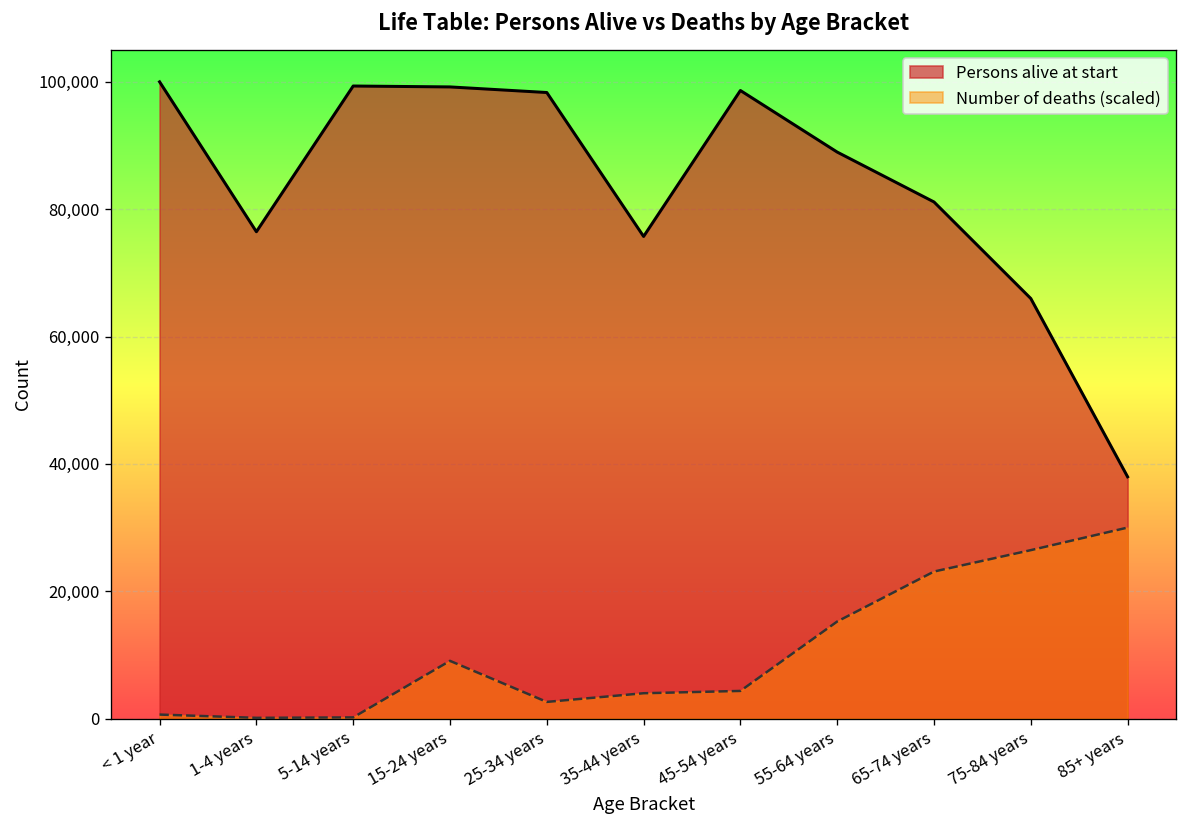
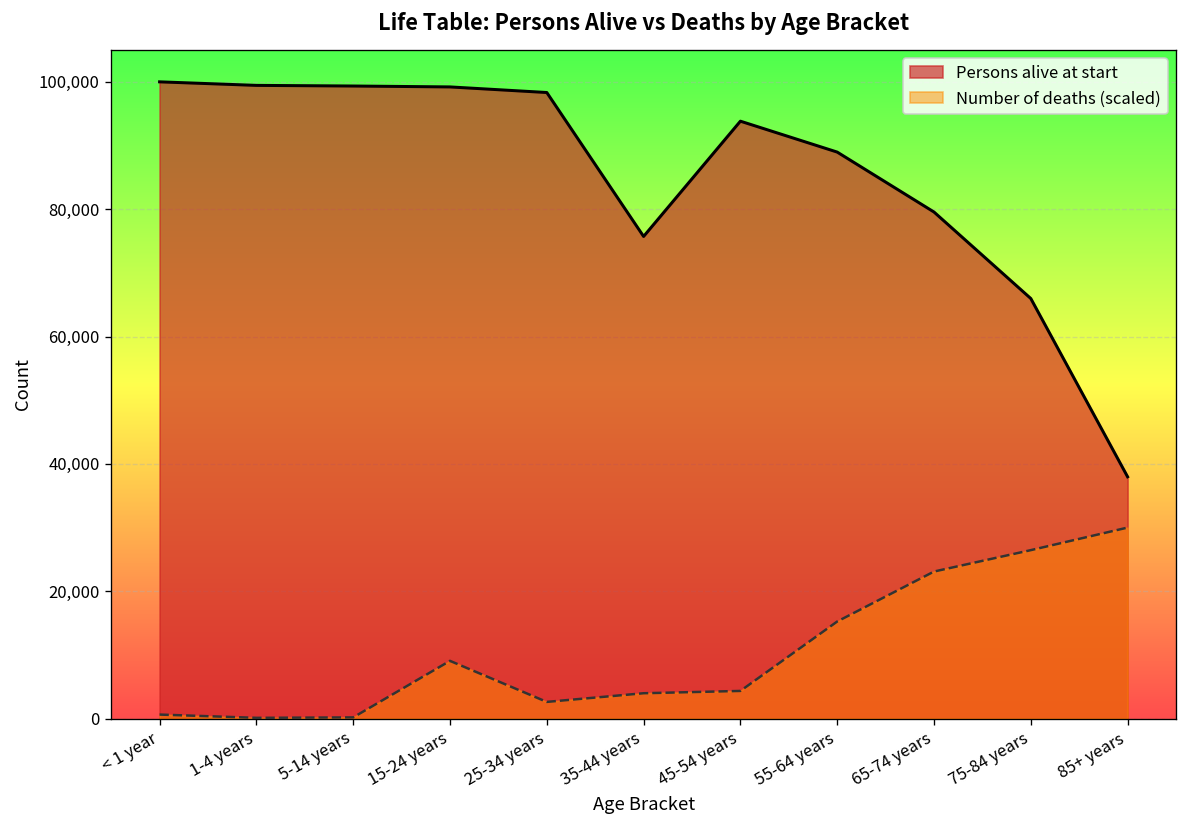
  {
    "Persons alive at start": {
      "< 1 year": "100,000",
-     "1-4 years": "76,000",
+     "1-4 years": "99,000",
      "5-14 years": "99,000",
      "15-24 years": "99,000",
      "25-34 years": "98,000",
      "35-44 years": "76,000",
-     "45-54 years": "99,000",
+     "45-54 years": "94,000",
      "55-64 years": "89,000",
-     "65-74 years": "81,000",
+     "65-74 years": "80,000",
      "75-84 years": "66,000",
      "85+ years": "38,000"
    },
    "Number of deaths (scaled)": {
      "< 1 year": "1,000",
      "1-4 years": "0",
      "5-14 years": "0",
      "15-24 years": "9,000",
      "25-34 years": "3,000",
      "35-44 years": "4,000",
      "45-54 years": "4,000",
      "55-64 years": "15,000",
      "65-74 years": "23,000",
      "75-84 years": "26,000",
      "85+ years": "30,000"
    }
  }
